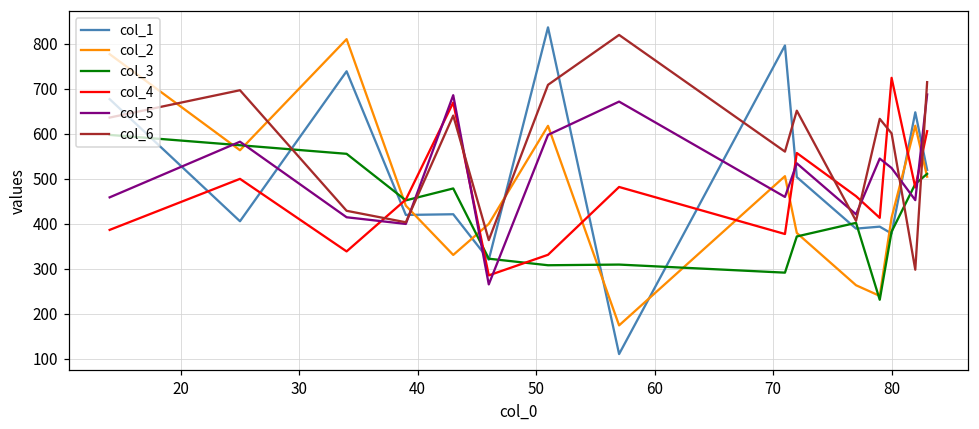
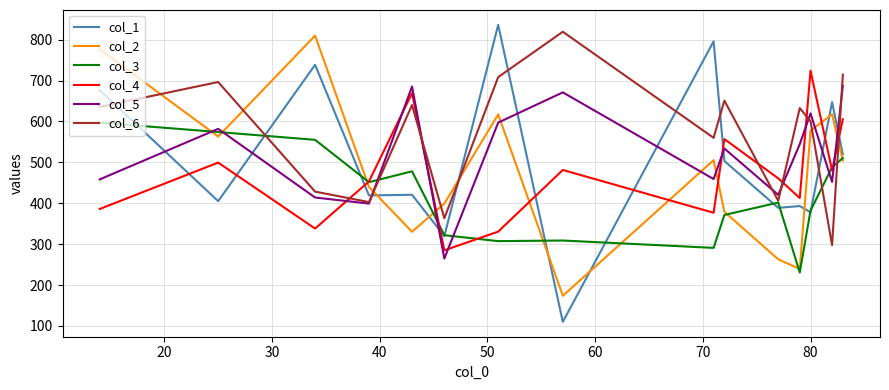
  {
    "col_2": {
-     "80": 410
+     "80": 580
    },
    "col_4": {
      "80": 720
    },
    "col_5": {
-     "80": 520
+     "80": 620
    },
    "col_6": {
      "80": 600
    }
  }
